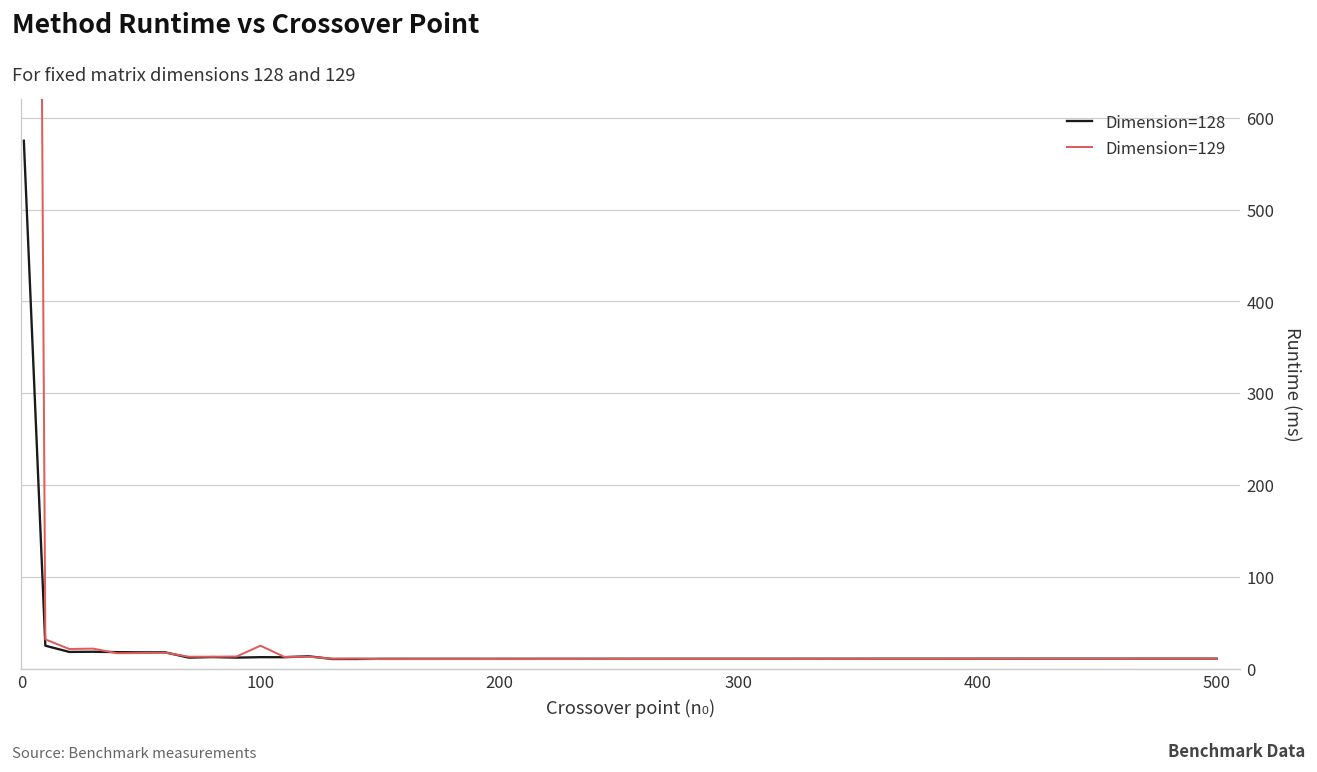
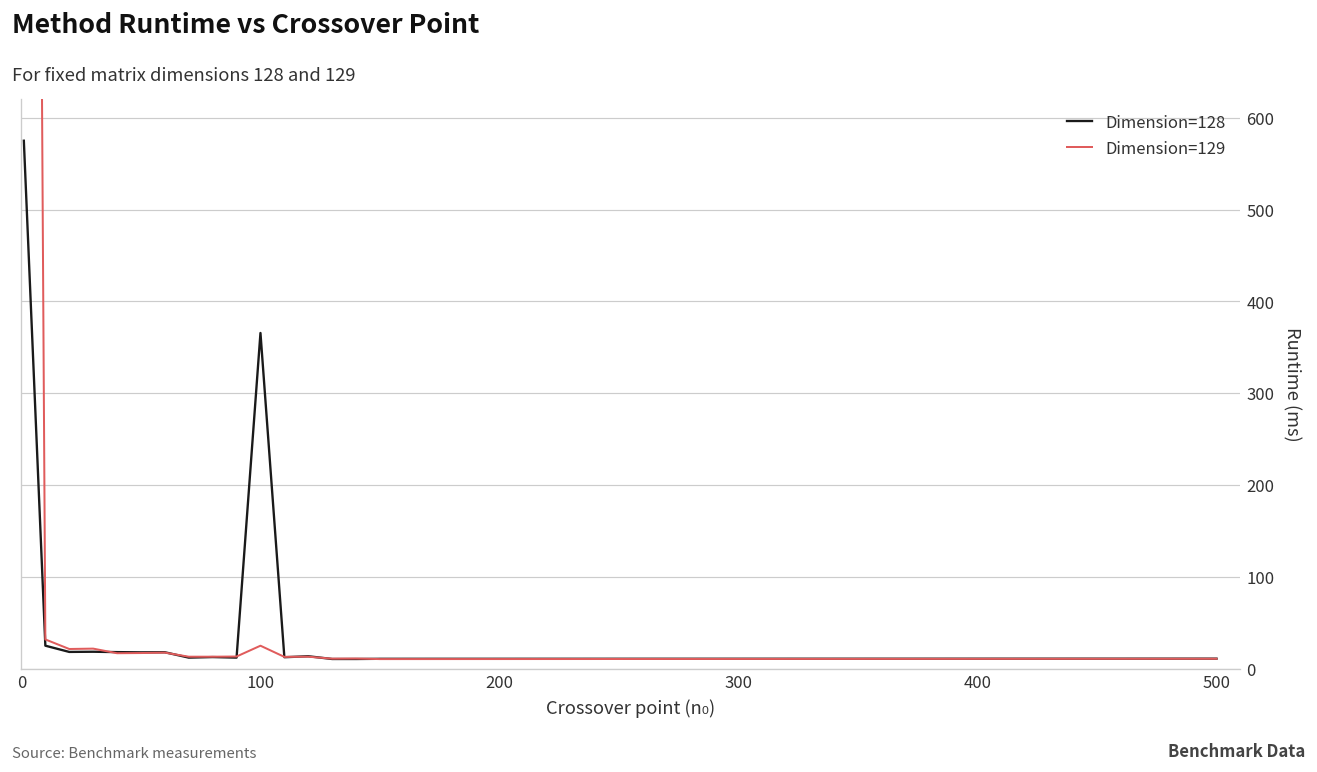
  {
    "Dimension=128": {
-     "100": 10
+     "100": 370
    },
    "Dimension=129": {
      "100": 20
    }
  }
